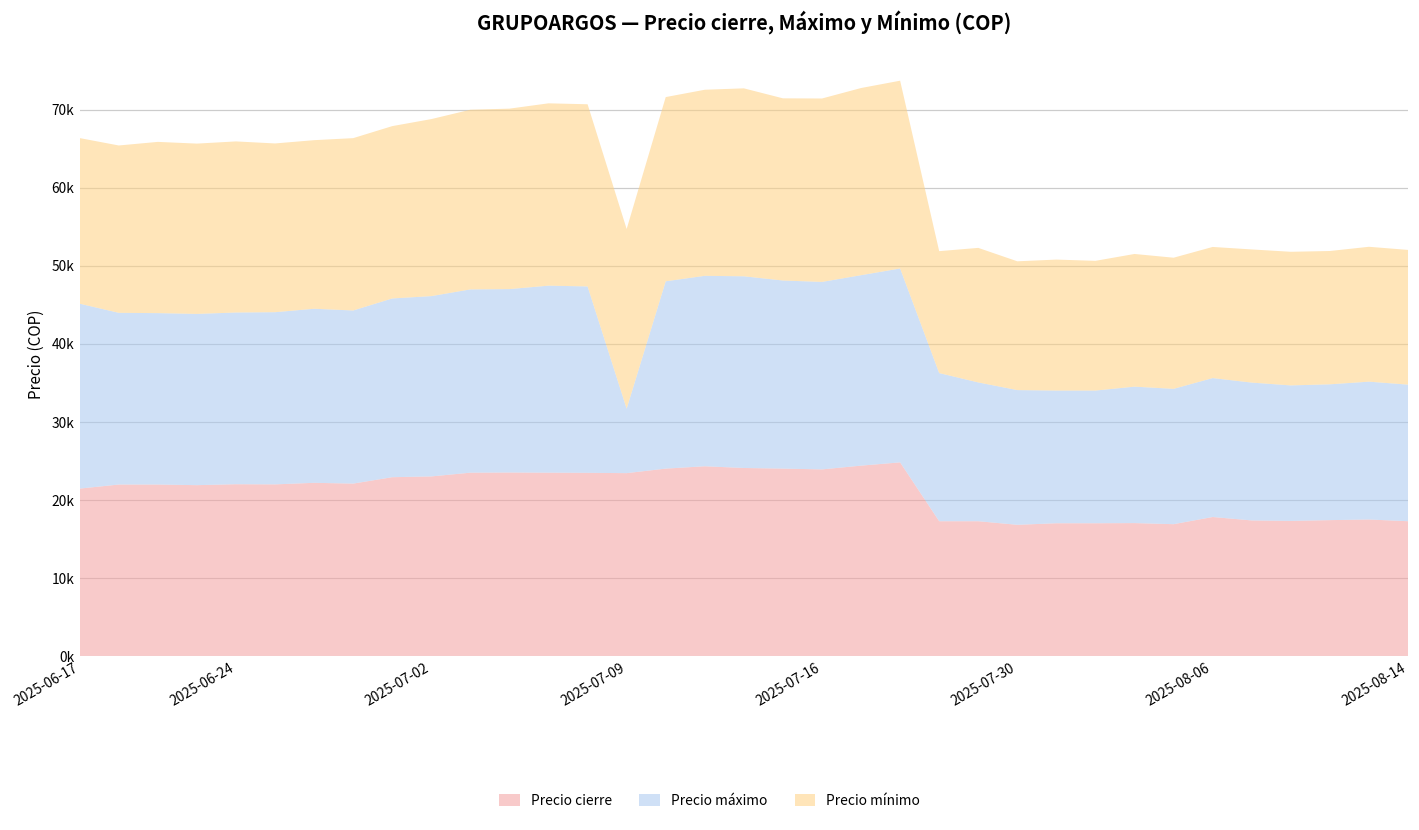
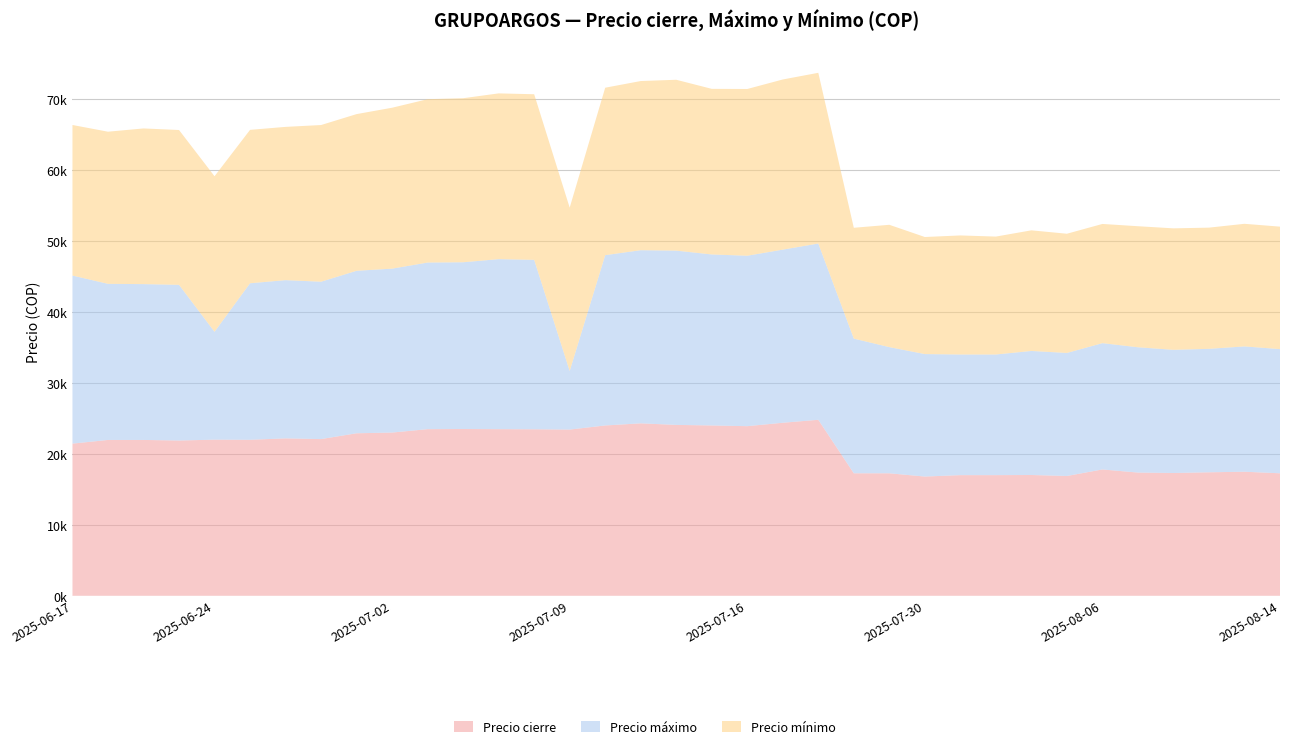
  {
    "Precio máximo": {
      "2025-06-17": 24000,
-     "2025-06-24": 22000,
+     "2025-06-24": 15000,
      "2025-07-02": 23000,
      "2025-07-09": 8000,
      "2025-07-16": 24000,
      "2025-07-30": 17000,
      "2025-08-06": 18000,
      "2025-08-14": 18000
    }
  }
